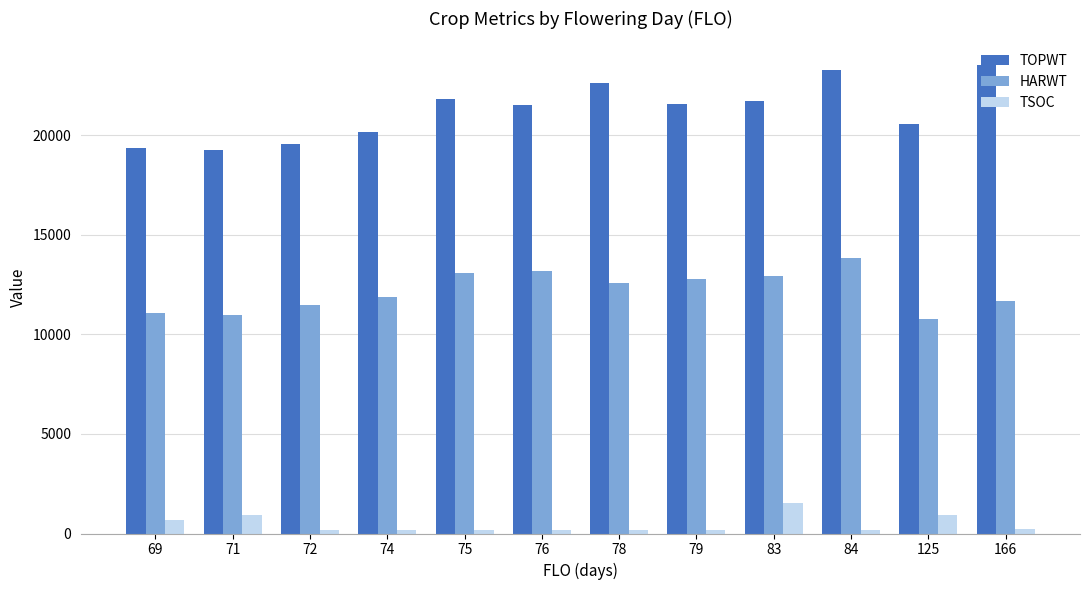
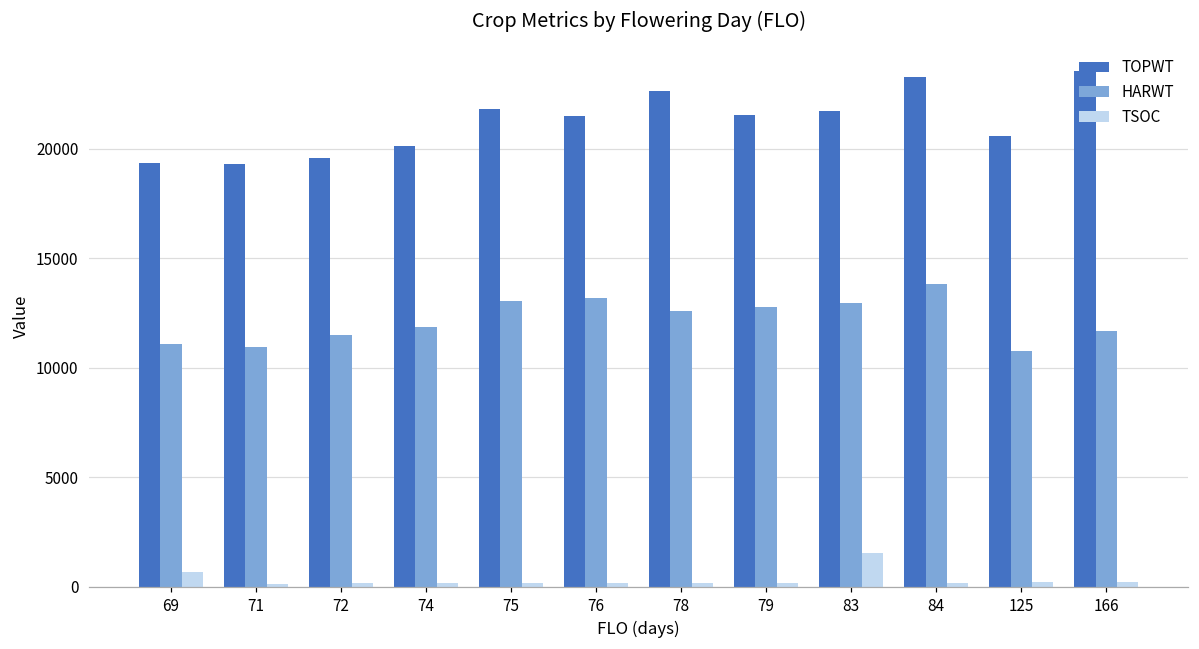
  {
    "TOPWT": {
      "69": 19400,
      "71": 19300,
      "72": 19600,
      "74": 20200,
      "75": 21800,
      "76": 21500,
      "78": 22600,
      "79": 21600,
      "83": 21700,
      "84": 23300,
      "125": 20600,
      "166": 23600
    },
    "HARWT": {
      "69": 11100,
      "71": 11000,
      "72": 11500,
      "74": 11900,
      "75": 13100,
      "76": 13200,
      "78": 12600,
      "79": 12800,
      "83": 13000,
      "84": 13800,
      "125": 10800,
      "166": 11700
    },
    "TSOC": {
      "69": 700,
-     "71": 900,
+     "71": 100,
      "72": 200,
      "74": 200,
      "75": 200,
      "76": 200,
      "78": 200,
      "79": 200,
      "83": 1500,
      "84": 200,
-     "125": 900,
+     "125": 200,
      "166": 200
    }
  }
